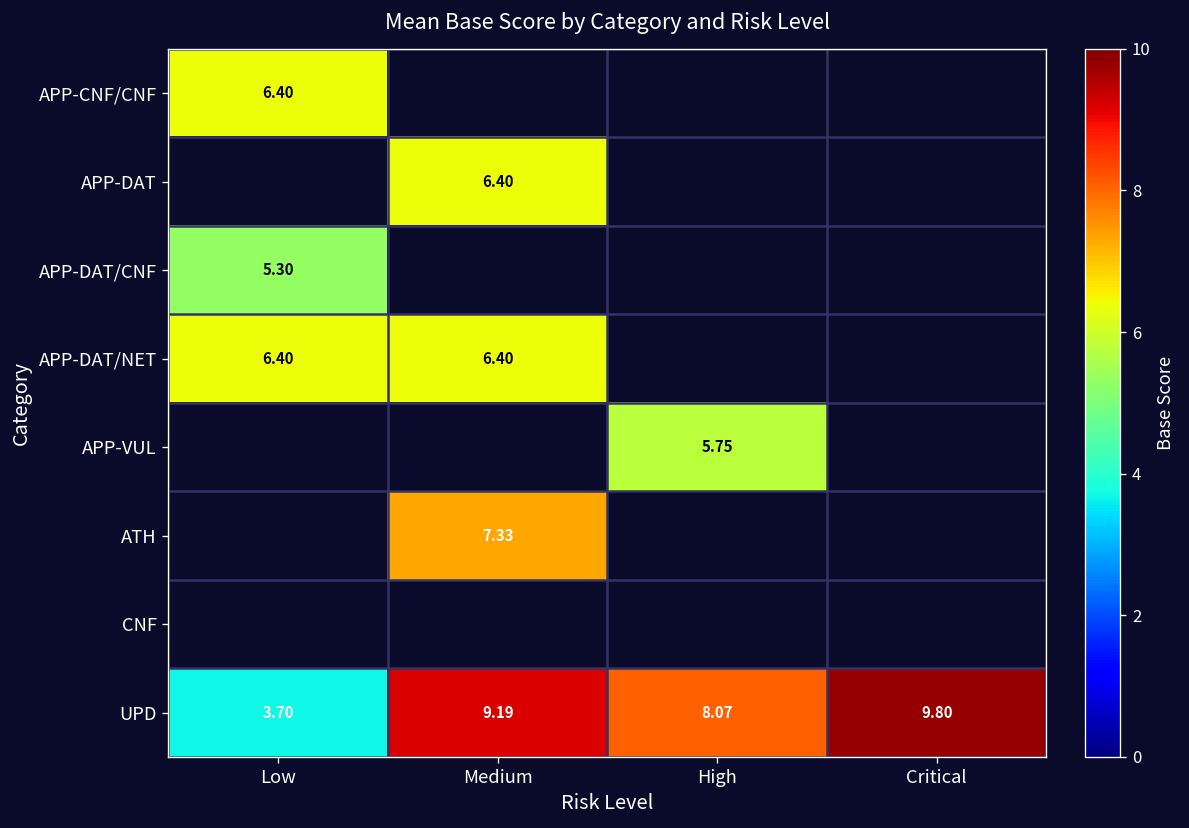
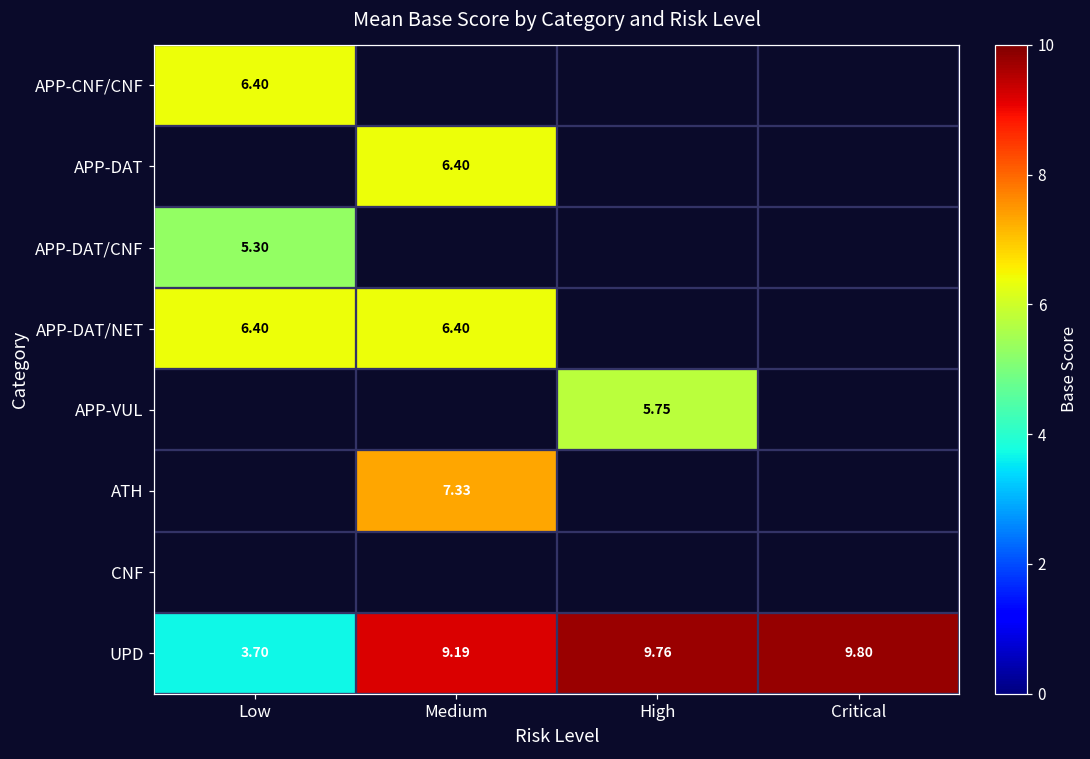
  {
    "APP-CNF/CNF": {
      "Low": 6.40
    },
    "APP-DAT": {
      "Medium": 6.40
    },
    "APP-DAT/CNF": {
      "Low": 5.30
    },
    "APP-DAT/NET": {
      "Low": 6.40,
      "Medium": 6.40
    },
    "APP-VUL": {
      "High": 5.75
    },
    "ATH": {
      "Medium": 7.33
    },
    "UPD": {
      "Low": 3.70,
      "Medium": 9.19,
-     "High": 8.07,
+     "High": 9.76,
      "Critical": 9.80
    }
  }
